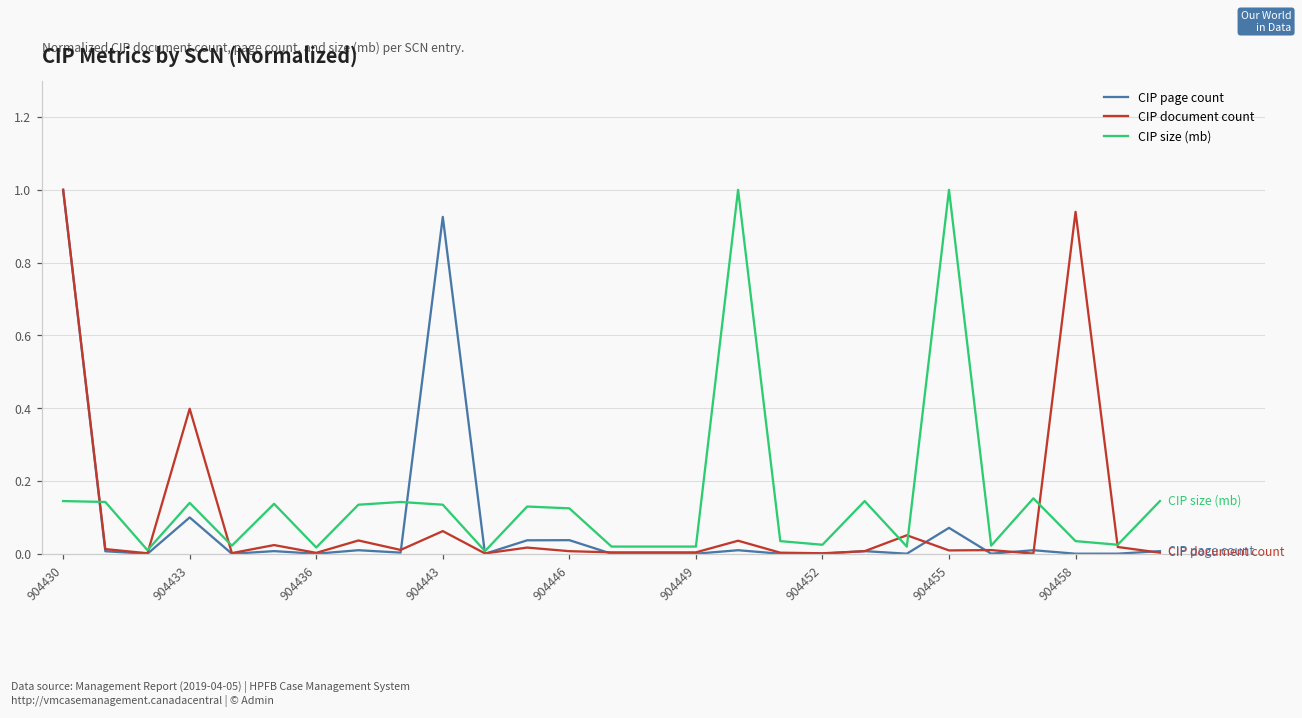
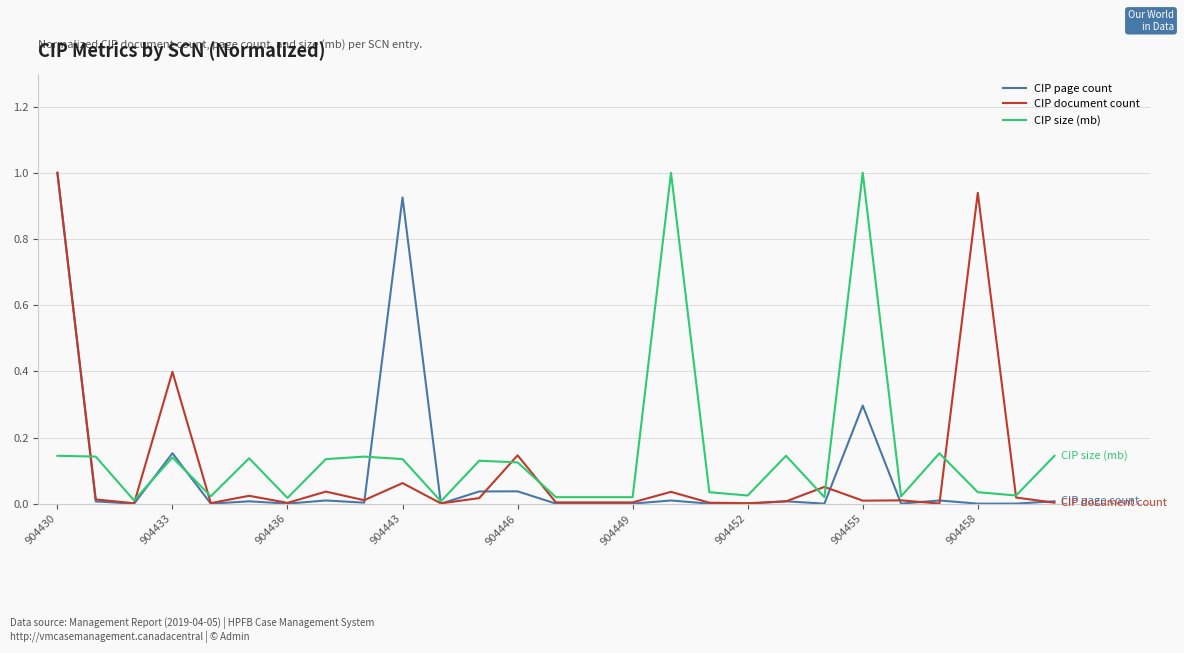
  {
    "CIP page count": {
-     "904433": 0.10,
+     "904433": 0.15,
      "904443": 0.93,
      "904446": 0.04,
-     "904455": 0.07,
+     "904455": 0.30,
      "904458": 0.00
    },
    "CIP document count": {
      "904433": 0.40,
      "904443": 0.06,
-     "904446": 0.01,
+     "904446": 0.15,
      "904455": 0.01,
      "904458": 0.94
    },
    "CIP size (mb)": {
      "904430": 0.15,
      "904433": 0.14,
      "904436": 0.02,
      "904443": 0.14,
      "904446": 0.13,
      "904449": 0.02,
      "904452": 0.03,
      "904455": 1.00,
      "904458": 0.04
    }
  }
